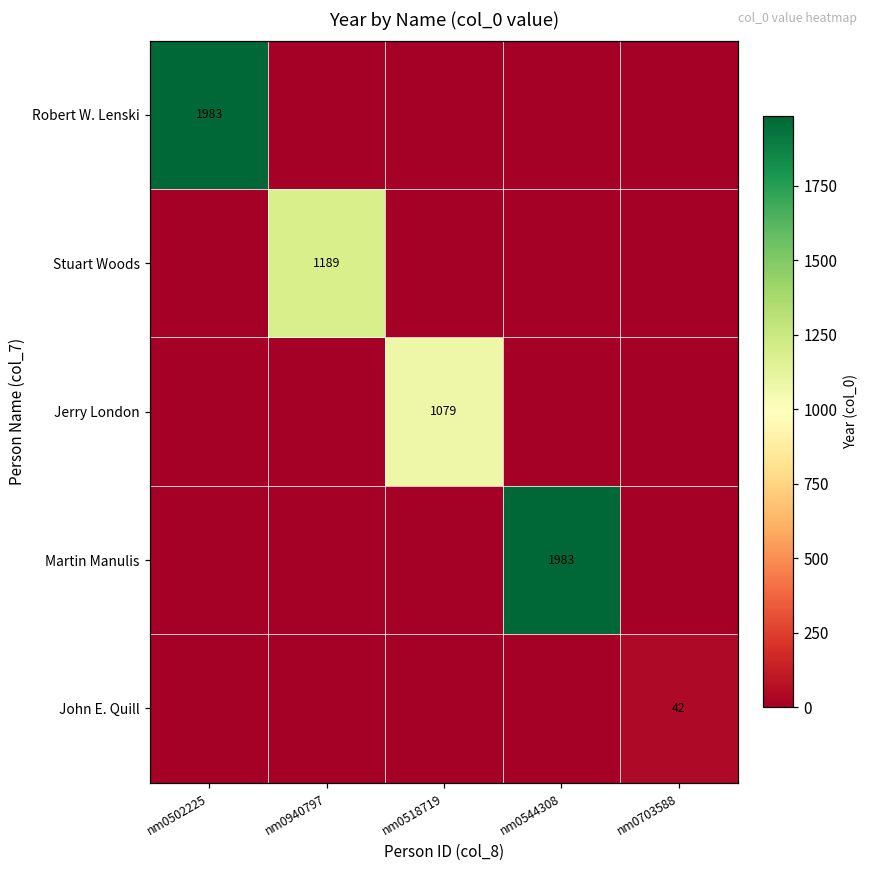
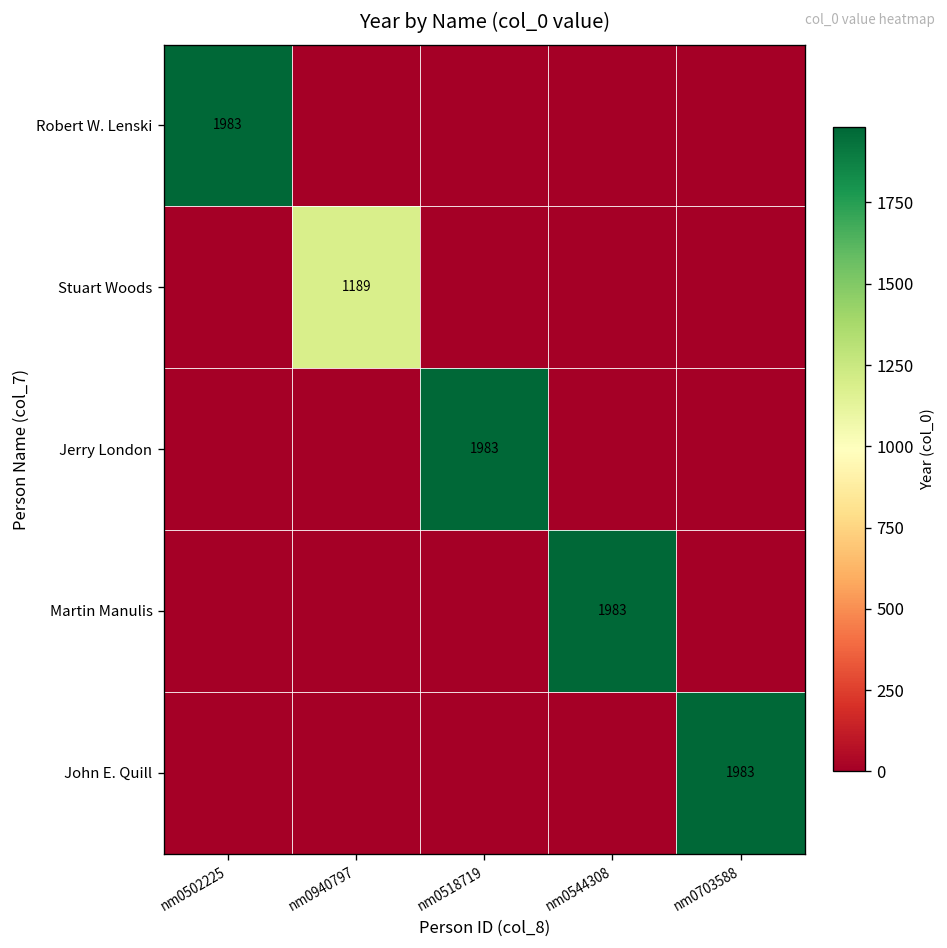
  {
    "Robert W. Lenski": {
      "nm0502225": 1983
    },
    "Stuart Woods": {
      "nm0940797": 1189
    },
    "Jerry London": {
-     "nm0518719": 1079
+     "nm0518719": 1983
    },
    "Martin Manulis": {
      "nm0544308": 1983
    },
    "John E. Quill": {
-     "nm0703588": 42
+     "nm0703588": 1983
    }
  }
